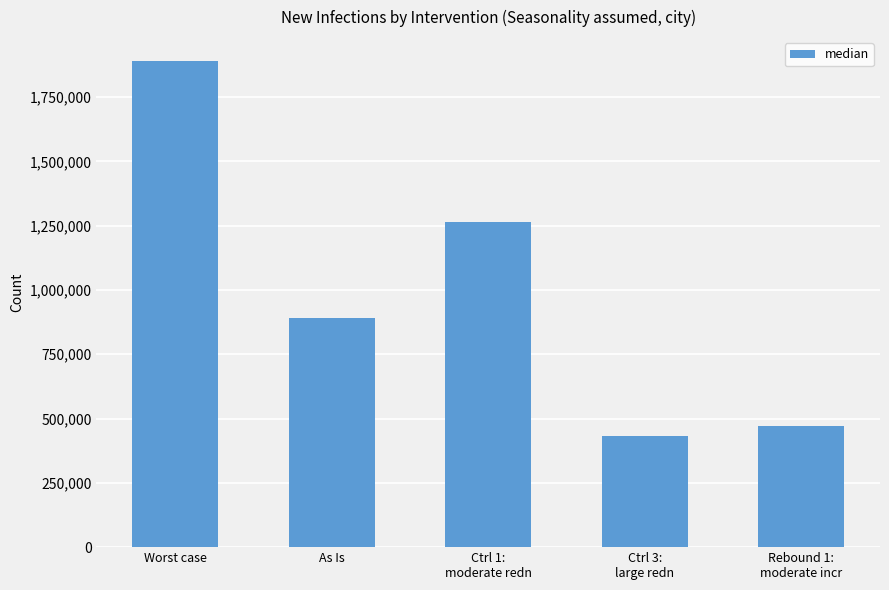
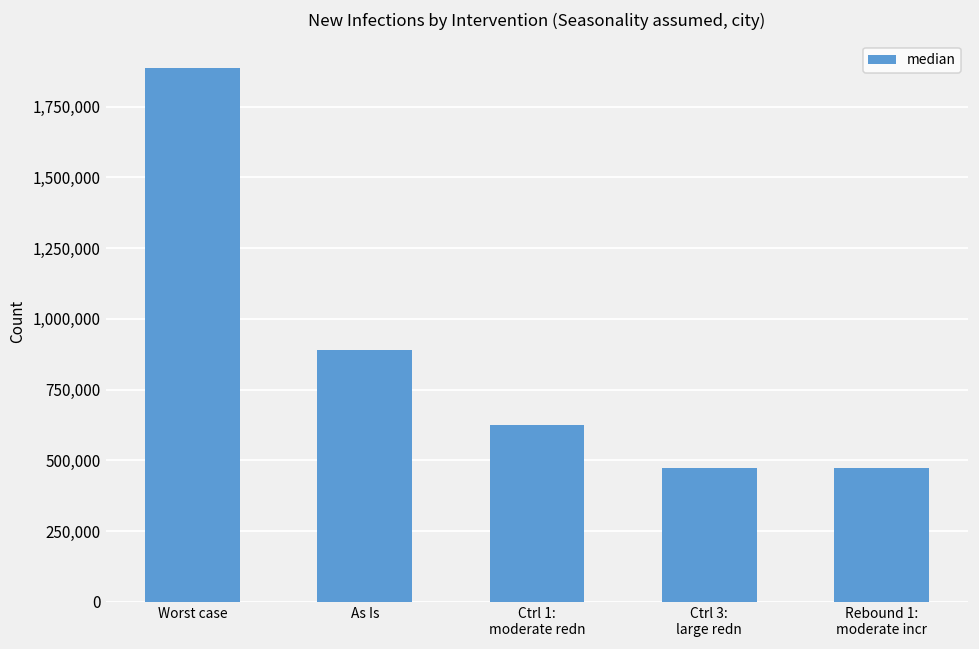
  {
    "Worst case": "1,890,000",
    "As Is": "890,000",
-   "Ctrl 1: moderate redn": "1,260,000",
-   "Ctrl 3: large redn": "430,000",
+   "Ctrl 1: moderate redn": "620,000",
+   "Ctrl 3: large redn": "470,000",
    "Rebound 1: moderate incr": "470,000"
  }
